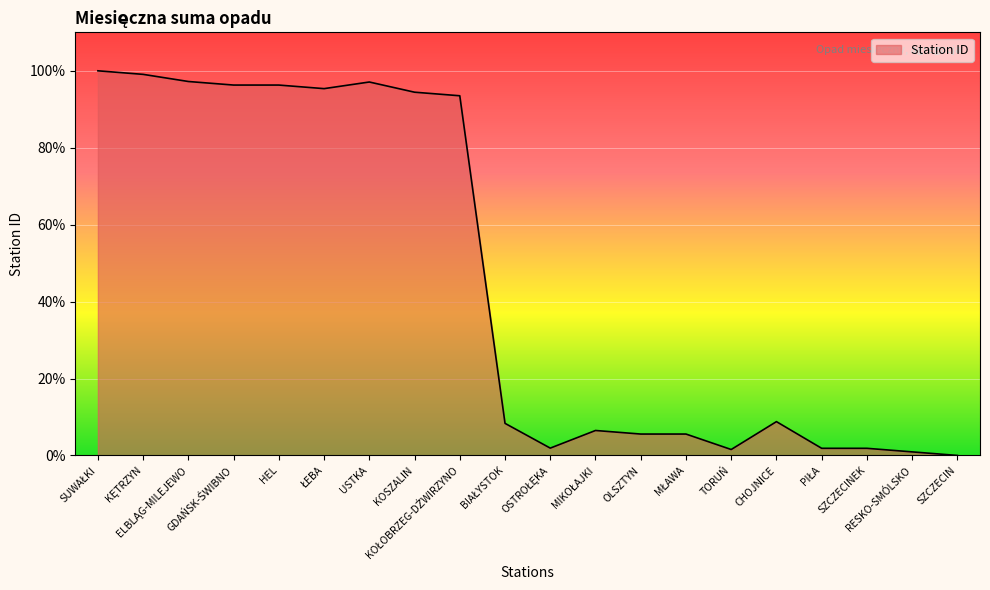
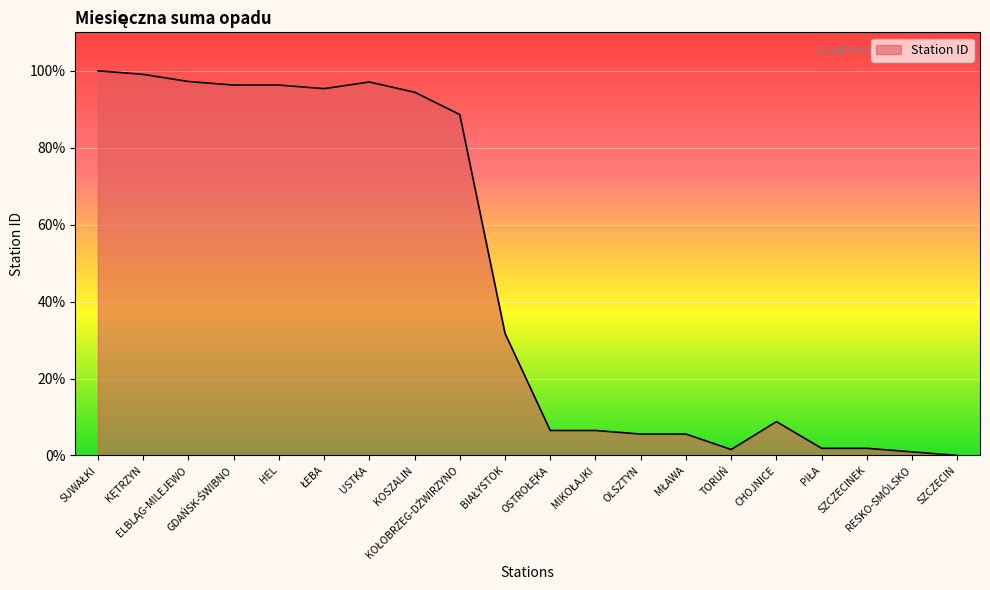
  {
    "SUWAŁKI": "100%",
    "KĘTRZYN": "99%",
    "ELBLĄG-MILEJEWO": "97%",
    "GDAŃSK-ŚWIBNO": "96%",
    "HEL": "96%",
    "ŁEBA": "95%",
    "USTKA": "97%",
    "KOSZALIN": "94%",
-   "KOŁOBRZEG-DŹWIRZYNO": "94%",
-   "BIAŁYSTOK": "8%",
-   "OSTROŁĘKA": "2%",
+   "KOŁOBRZEG-DŹWIRZYNO": "89%",
+   "BIAŁYSTOK": "32%",
+   "OSTROŁĘKA": "6%",
    "MIKOŁAJKI": "6%",
    "OLSZTYN": "6%",
    "MŁAWA": "6%",
    "TORUŃ": "2%",
    "CHOJNICE": "9%",
    "PIŁA": "2%",
    "SZCZECINEK": "2%",
    "RESKO-SMÓLSKO": "1%",
    "SZCZECIN": "0%"
  }
